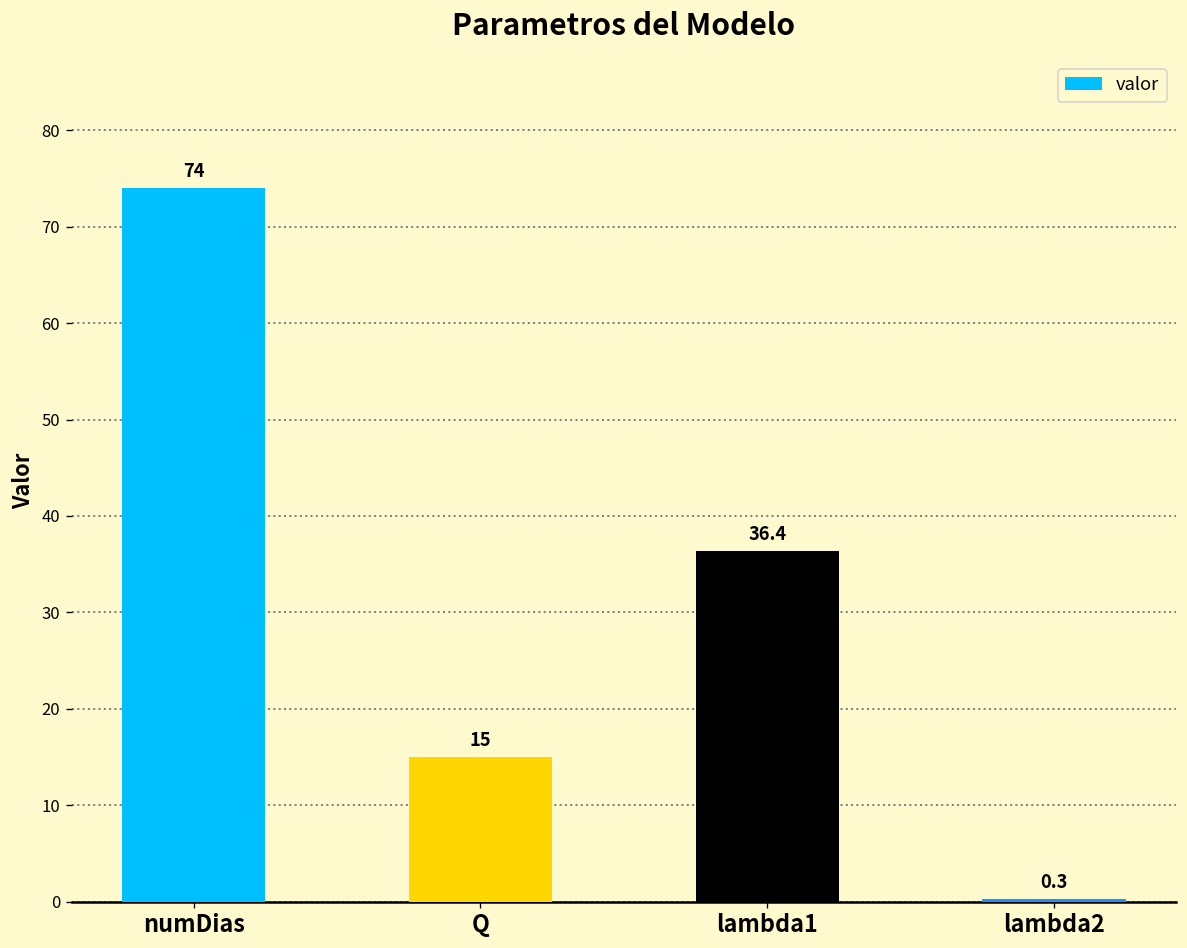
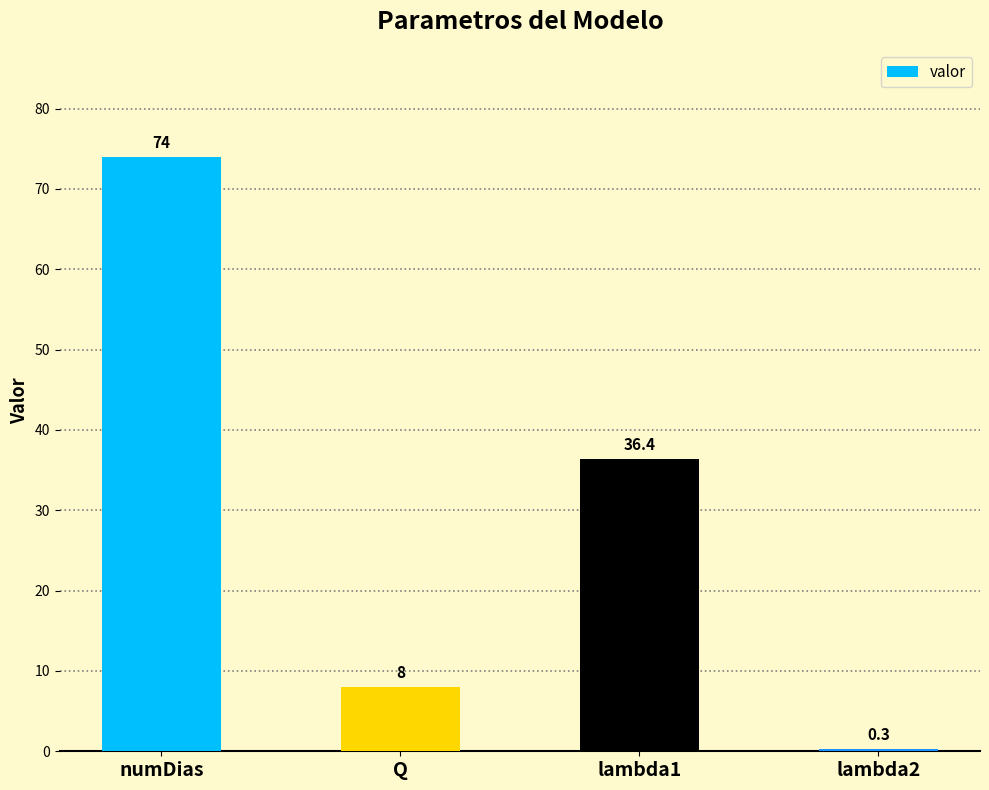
  {
    "numDias": 74,
-   "Q": 15,
+   "Q": 8,
    "lambda1": 36.4,
    "lambda2": 0.3
  }
